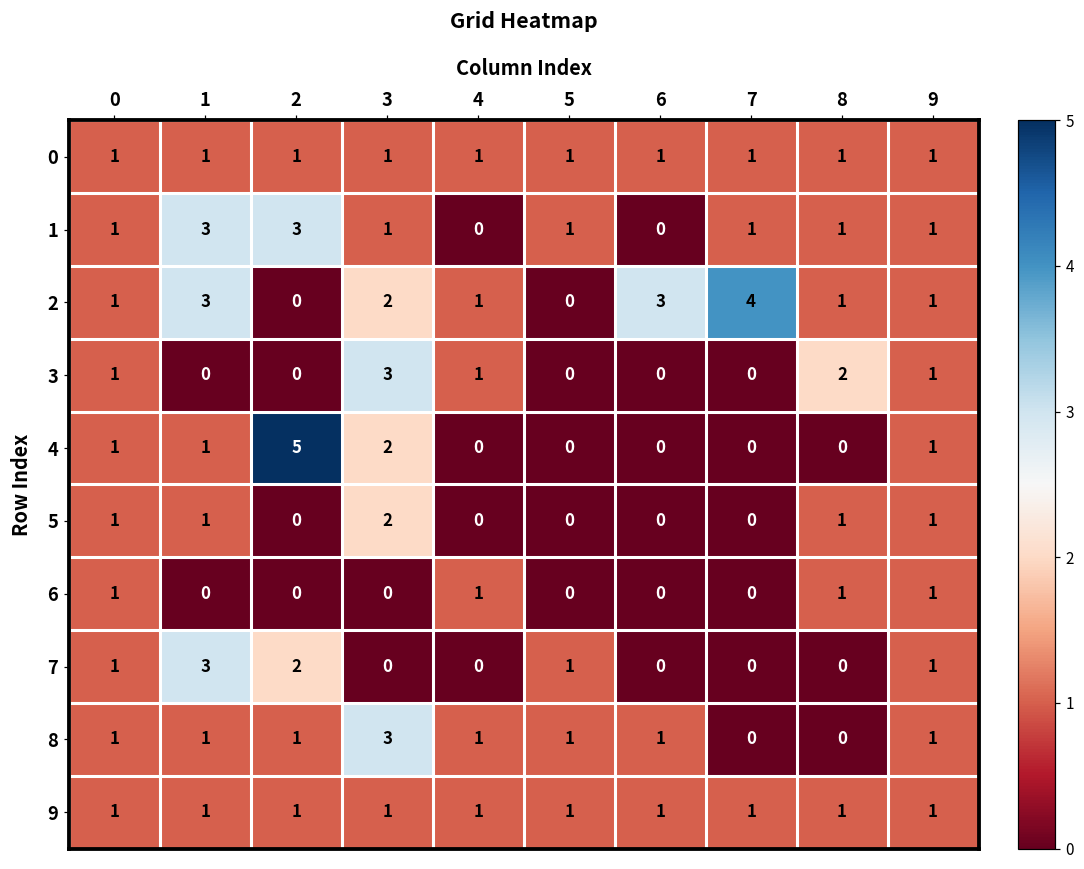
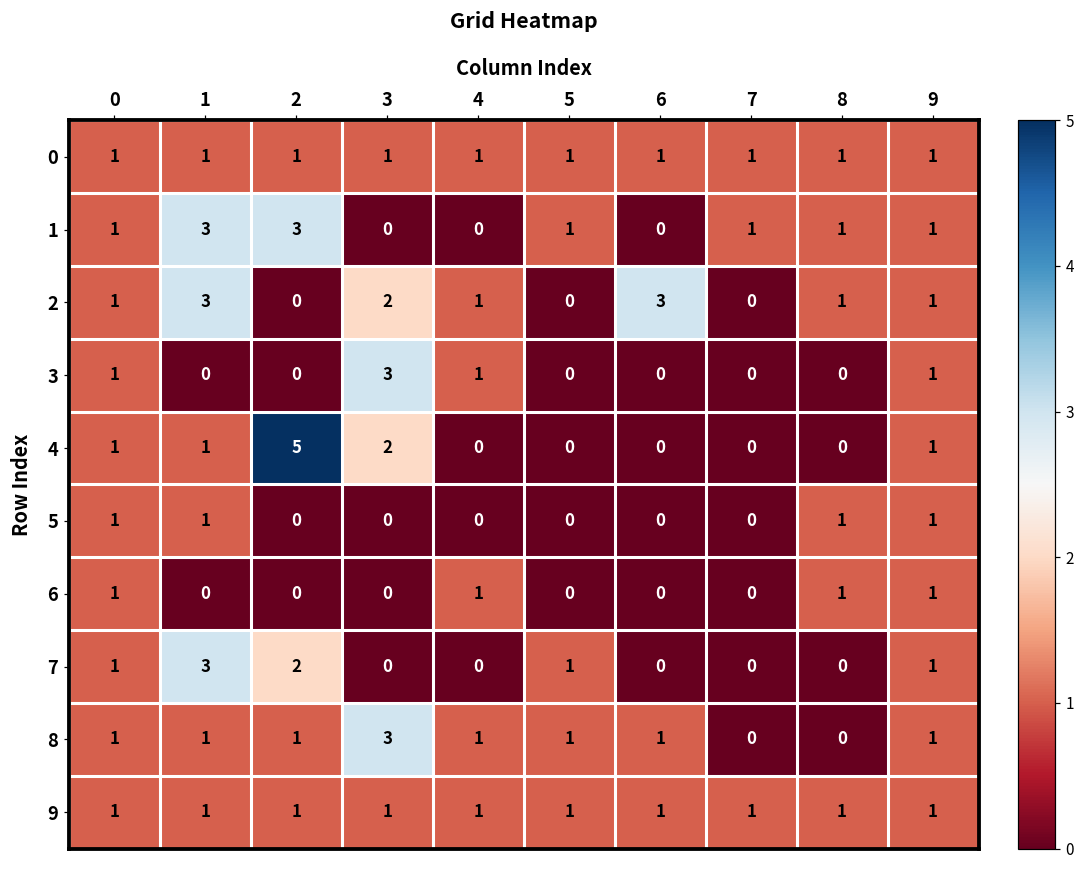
  {
    "0": {
      "0": 1,
      "1": 1,
      "2": 1,
      "3": 1,
      "4": 1,
      "5": 1,
      "6": 1,
      "7": 1,
      "8": 1,
      "9": 1
    },
    "1": {
      "0": 1,
      "1": 3,
      "2": 3,
-     "3": 1,
+     "3": 0,
      "4": 0,
      "5": 1,
      "6": 0,
      "7": 1,
      "8": 1,
      "9": 1
    },
    "2": {
      "0": 1,
      "1": 3,
      "2": 0,
      "3": 2,
      "4": 1,
      "5": 0,
      "6": 3,
-     "7": 4,
+     "7": 0,
      "8": 1,
      "9": 1
    },
    "3": {
      "0": 1,
      "1": 0,
      "2": 0,
      "3": 3,
      "4": 1,
      "5": 0,
      "6": 0,
      "7": 0,
-     "8": 2,
+     "8": 0,
      "9": 1
    },
    "4": {
      "0": 1,
      "1": 1,
      "2": 5,
      "3": 2,
      "4": 0,
      "5": 0,
      "6": 0,
      "7": 0,
      "8": 0,
      "9": 1
    },
    "5": {
      "0": 1,
      "1": 1,
      "2": 0,
-     "3": 2,
+     "3": 0,
      "4": 0,
      "5": 0,
      "6": 0,
      "7": 0,
      "8": 1,
      "9": 1
    },
    "6": {
      "0": 1,
      "1": 0,
      "2": 0,
      "3": 0,
      "4": 1,
      "5": 0,
      "6": 0,
      "7": 0,
      "8": 1,
      "9": 1
    },
    "7": {
      "0": 1,
      "1": 3,
      "2": 2,
      "3": 0,
      "4": 0,
      "5": 1,
      "6": 0,
      "7": 0,
      "8": 0,
      "9": 1
    },
    "8": {
      "0": 1,
      "1": 1,
      "2": 1,
      "3": 3,
      "4": 1,
      "5": 1,
      "6": 1,
      "7": 0,
      "8": 0,
      "9": 1
    },
    "9": {
      "0": 1,
      "1": 1,
      "2": 1,
      "3": 1,
      "4": 1,
      "5": 1,
      "6": 1,
      "7": 1,
      "8": 1,
      "9": 1
    }
  }
